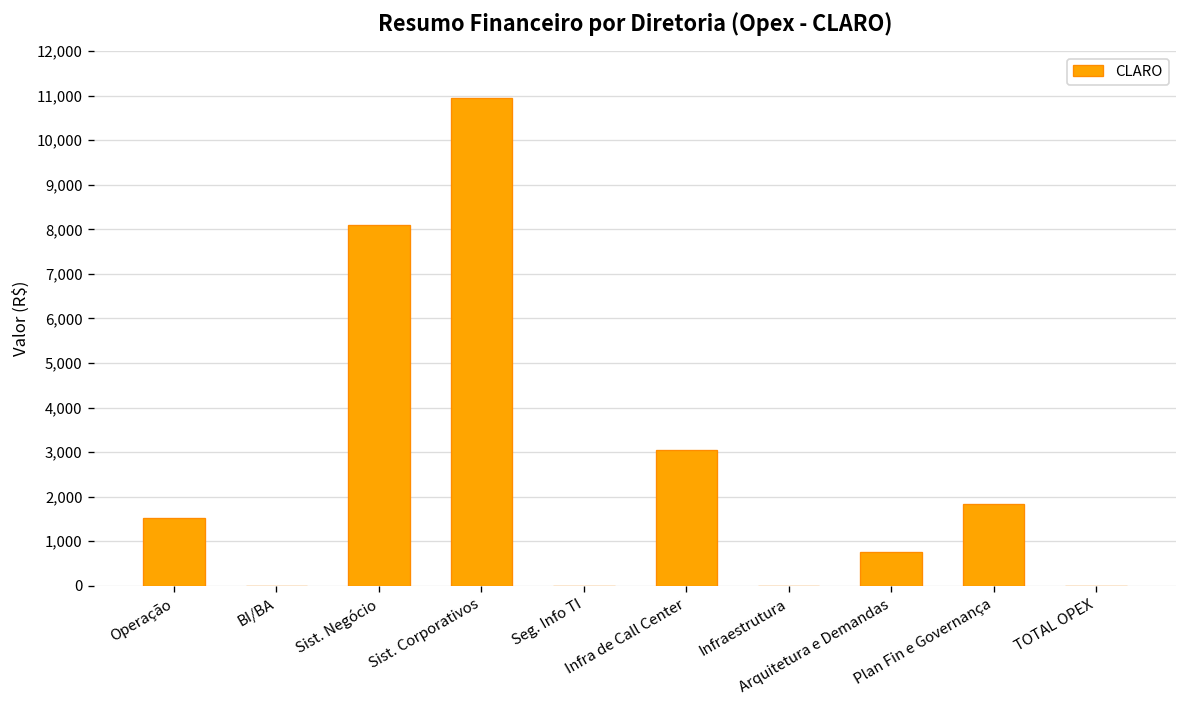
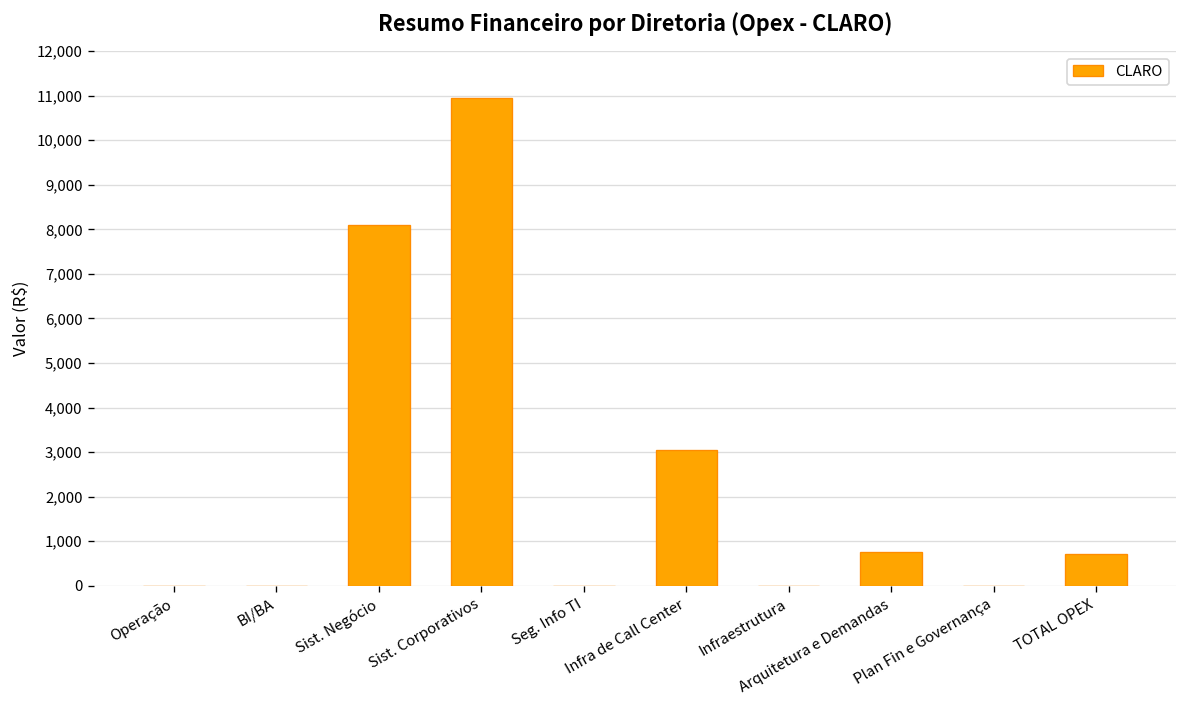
  {
-   "Operação": "1,500",
+   "Operação": "0",
    "BI/BA": "0",
    "Sist. Negócio": "8,100",
    "Sist. Corporativos": "10,900",
    "Seg. Info TI": "0",
    "Infra de Call Center": "3,100",
    "Infraestrutura": "0",
    "Arquitetura e Demandas": "800",
-   "Plan Fin e Governança": "1,800",
-   "TOTAL OPEX": "0"
+   "Plan Fin e Governança": "0",
+   "TOTAL OPEX": "700"
  }
